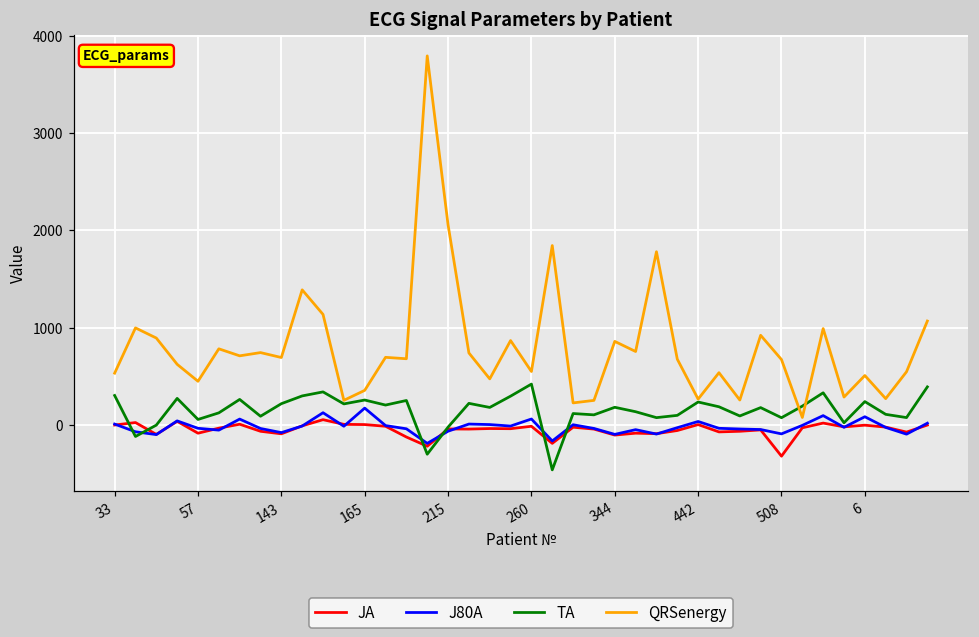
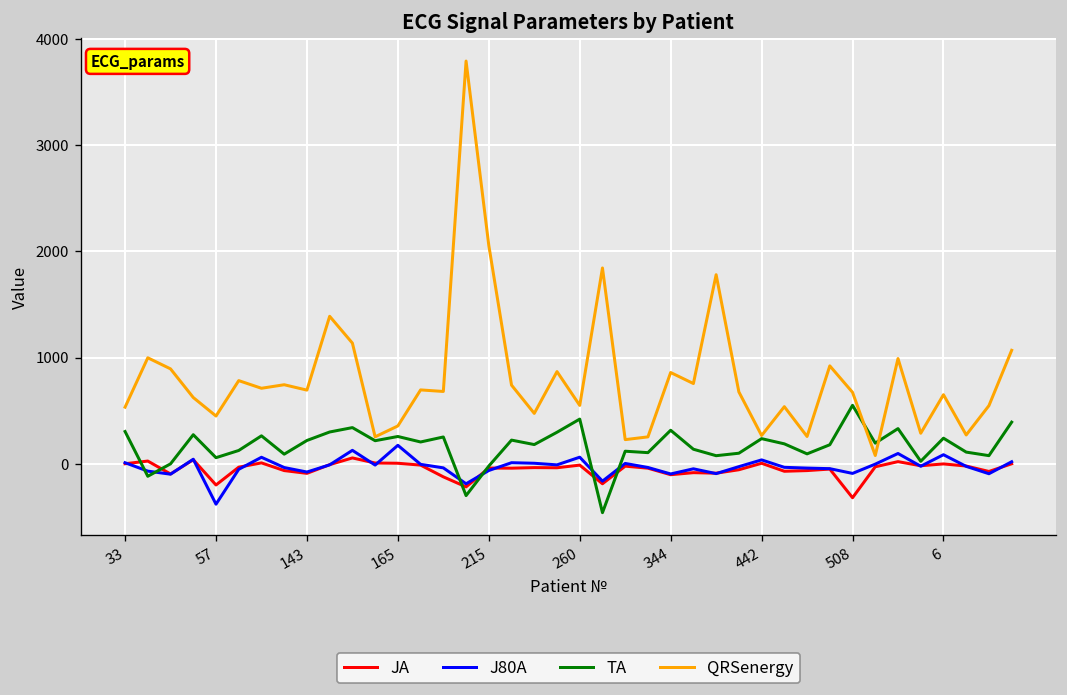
  {
    "JA": {
-     "57": -100,
+     "57": -200,
      "165": 0,
      "260": 0,
      "442": 0,
      "508": -300,
      "6": 0
    },
    "J80A": {
-     "57": 0,
+     "57": -400,
      "165": 200,
      "260": 100,
      "442": 0,
      "508": -100,
      "6": 100
    },
    "TA": {
      "33": 300,
      "57": 100,
      "143": 200,
      "165": 300,
      "260": 400,
-     "344": 200,
+     "344": 300,
      "442": 200,
-     "508": 100,
+     "508": 600,
      "6": 200
    },
    "QRSenergy": {
      "33": 500,
      "57": 400,
      "143": 700,
      "165": 400,
      "215": 2100,
      "260": 500,
      "344": 900,
      "442": 300,
      "508": 700,
-     "6": 500
+     "6": 700
    }
  }
